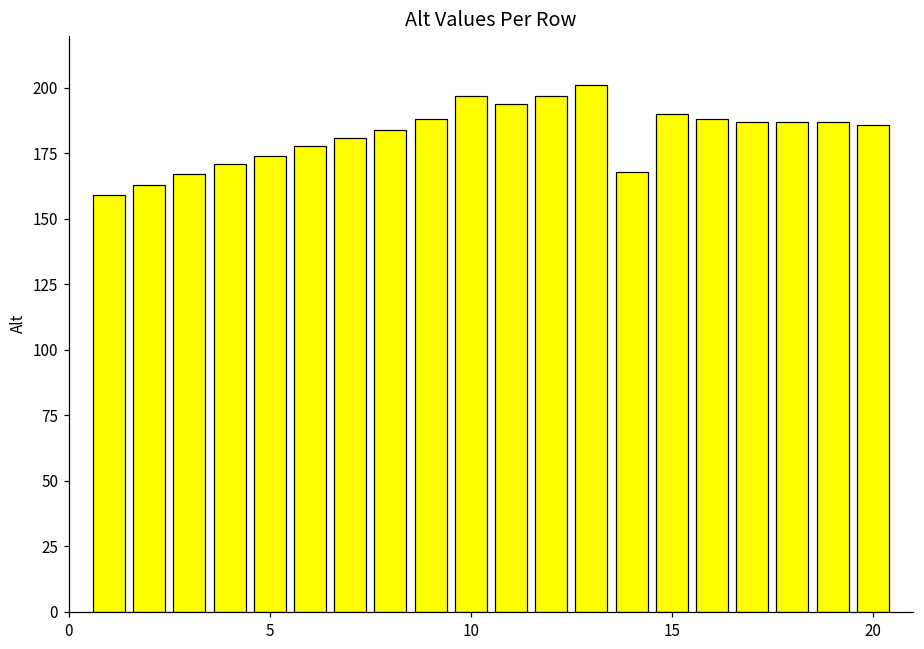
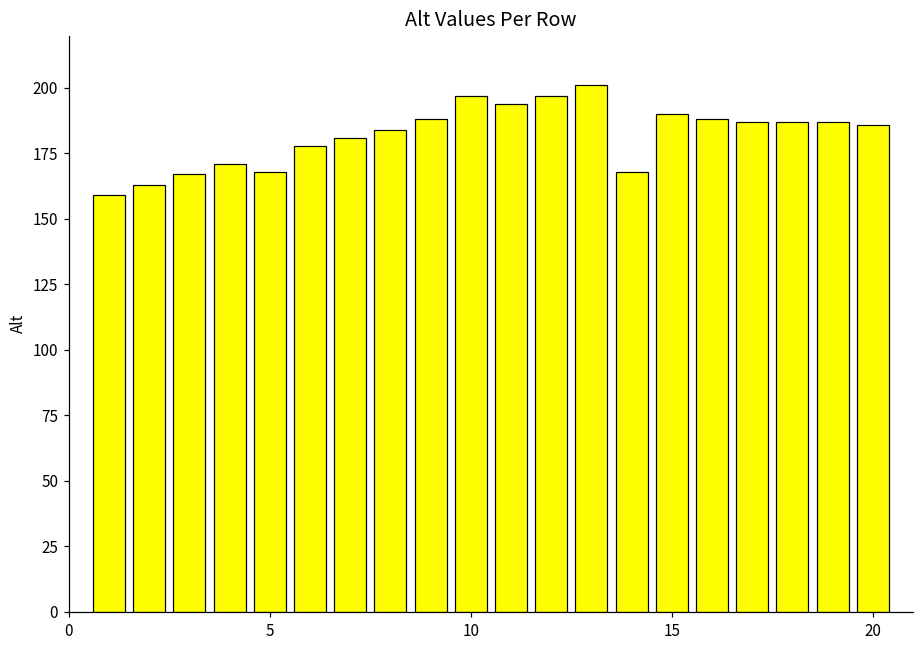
  {
-   "5": 174,
+   "5": 168,
    "10": 197,
    "15": 190,
    "20": 186
  }
